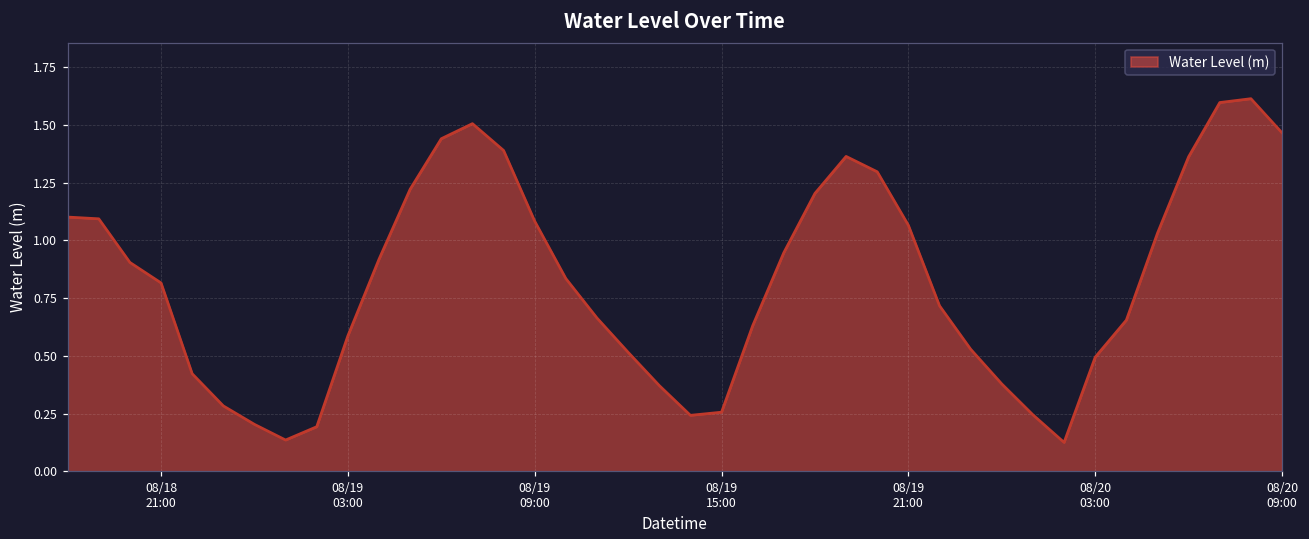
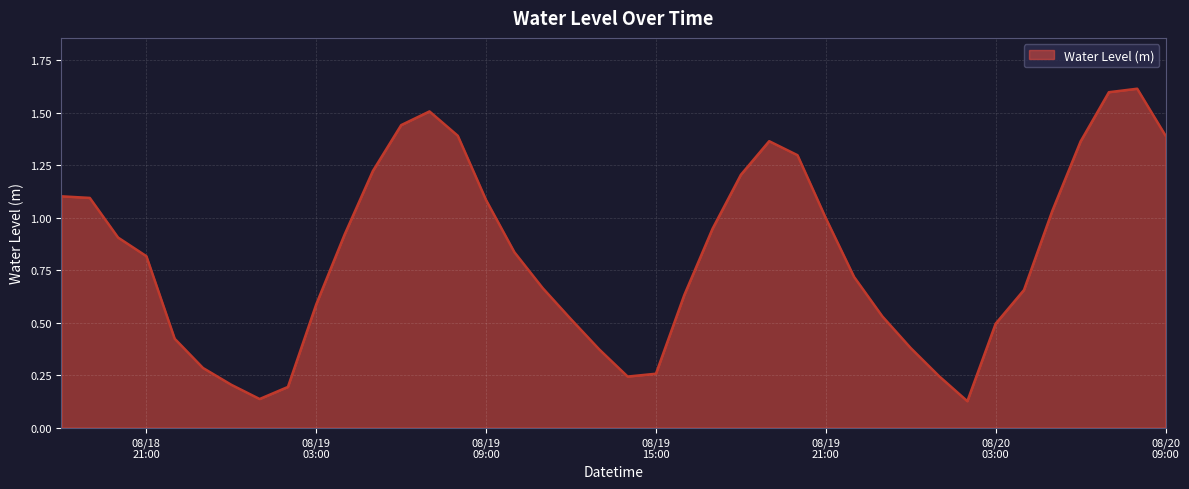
  {
    "08/18 21:00": 0.82,
    "08/19 03:00": 0.59,
    "08/19 09:00": 1.08,
    "08/19 15:00": 0.26,
-   "08/19 21:00": 1.07,
+   "08/19 21:00": 1.00,
    "08/20 03:00": 0.49,
-   "08/20 09:00": 1.47
+   "08/20 09:00": 1.39
  }
